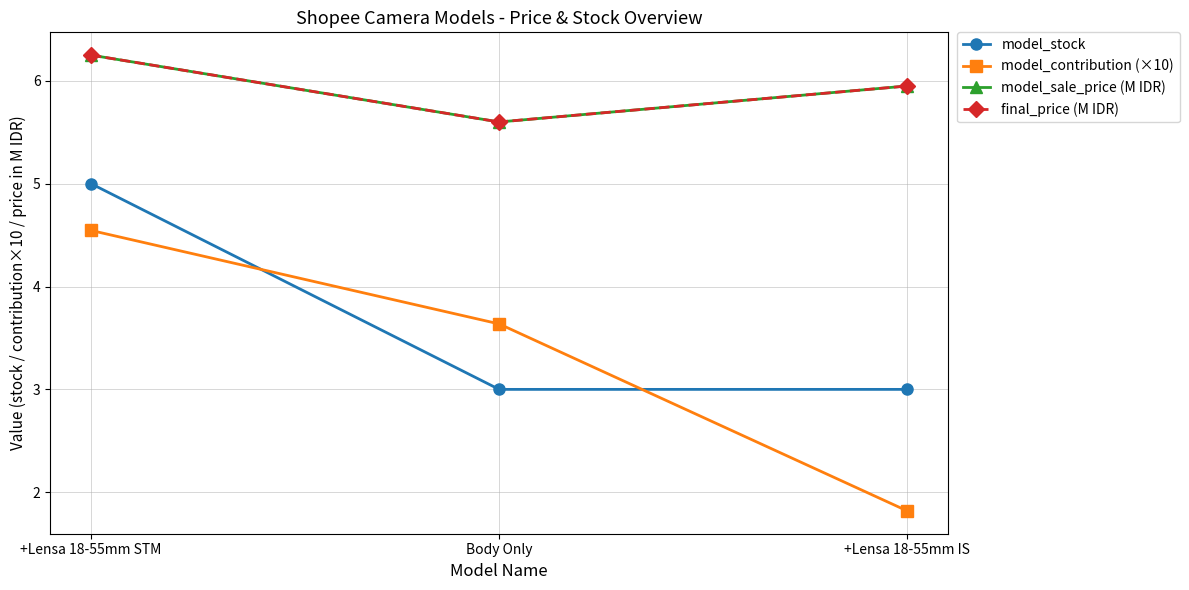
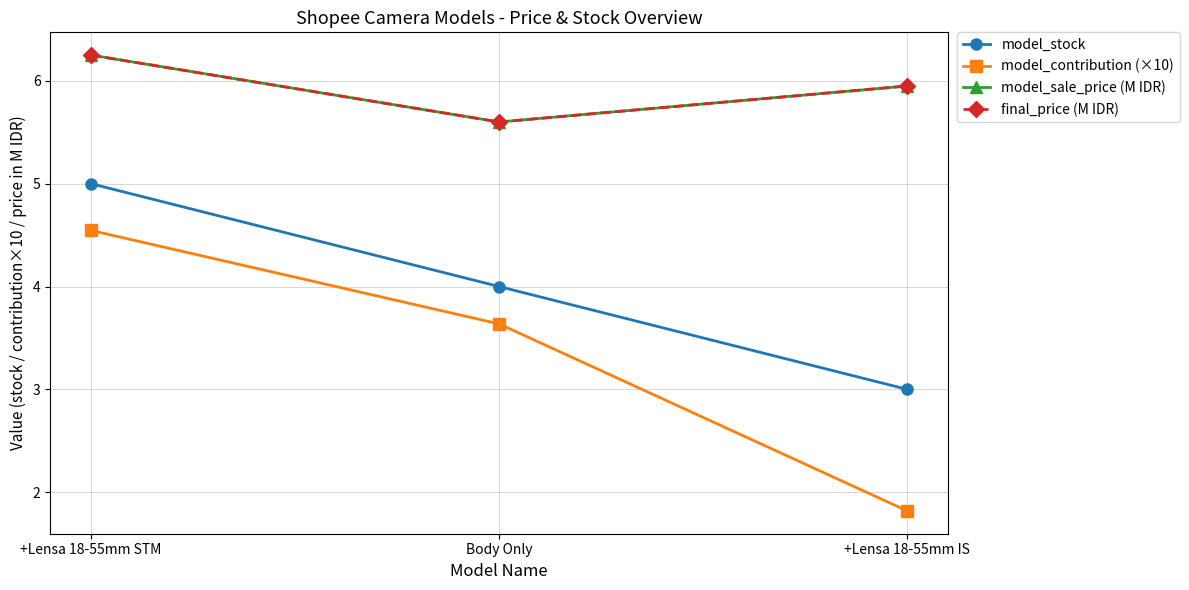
  {
    "model_stock": {
      "+Lensa 18-55mm STM": 5,
-     "Body Only": 3,
+     "Body Only": 4,
      "+Lensa 18-55mm IS": 3
    },
    "model_contribution (×10)": {
      "+Lensa 18-55mm STM": 4.55,
      "Body Only": 3.64,
      "+Lensa 18-55mm IS": 1.82
    },
    "final_price (M IDR)": {
      "+Lensa 18-55mm STM": 6.25,
      "Body Only": 5.60,
      "+Lensa 18-55mm IS": 5.95
    }
  }
